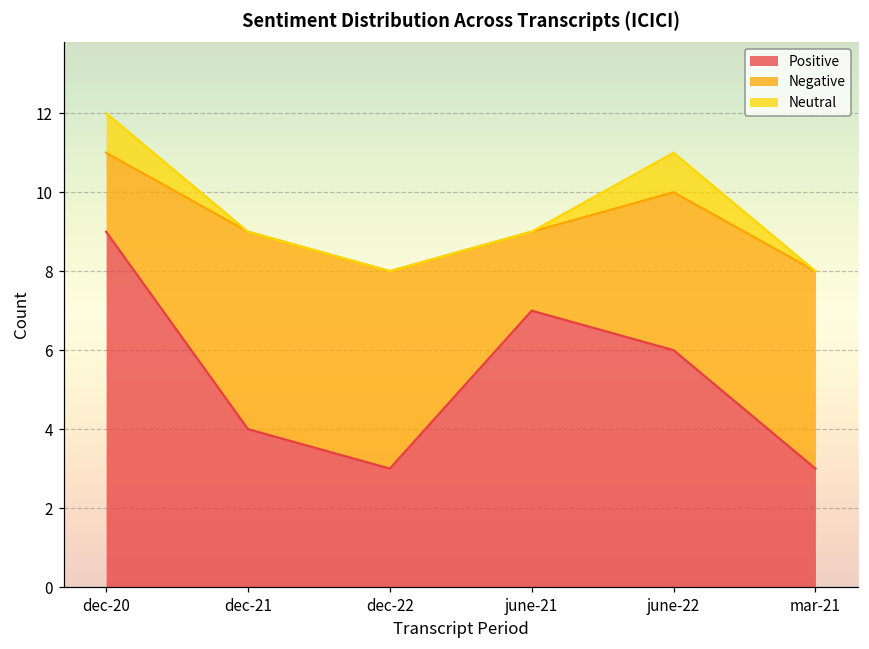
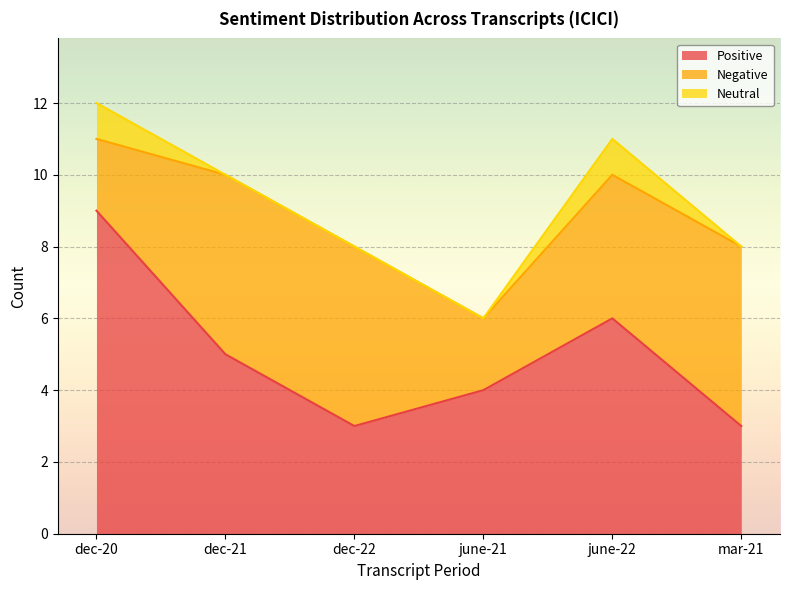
  {
    "Positive": {
      "dec-20": 9,
-     "dec-21": 4,
+     "dec-21": 5,
      "dec-22": 3,
-     "june-21": 7,
+     "june-21": 4,
      "june-22": 6,
      "mar-21": 3
    }
  }
